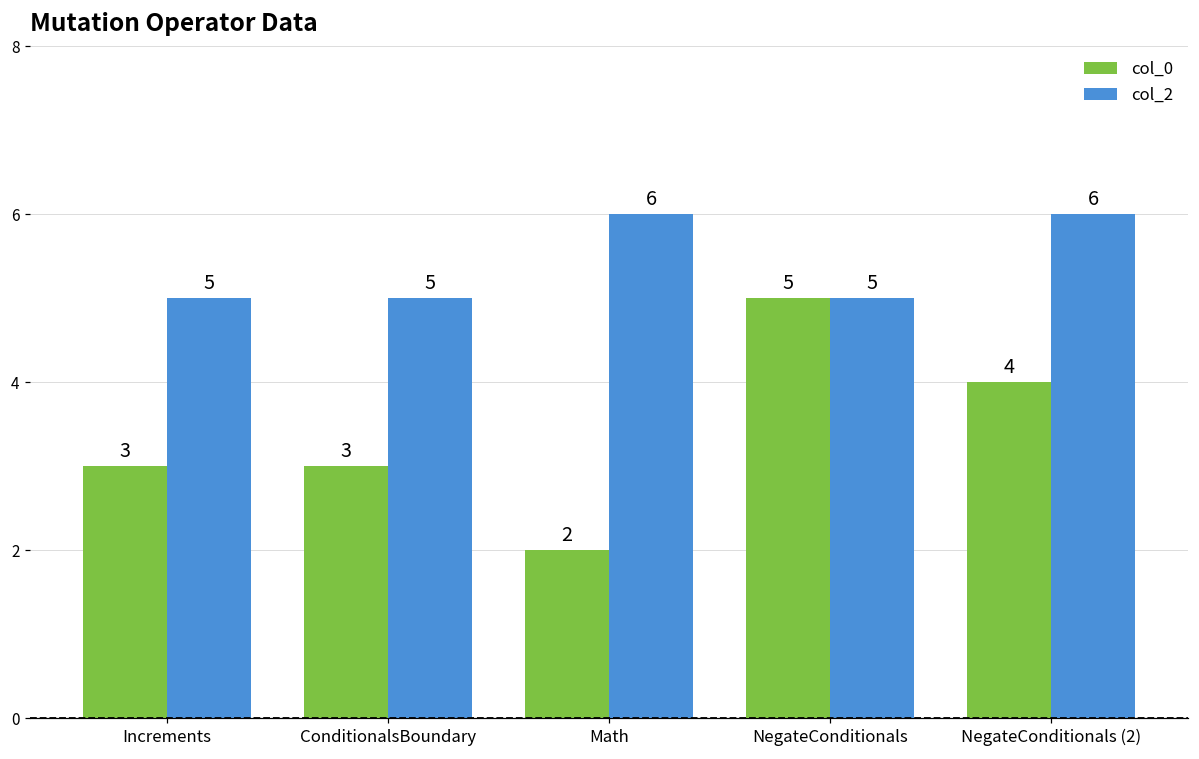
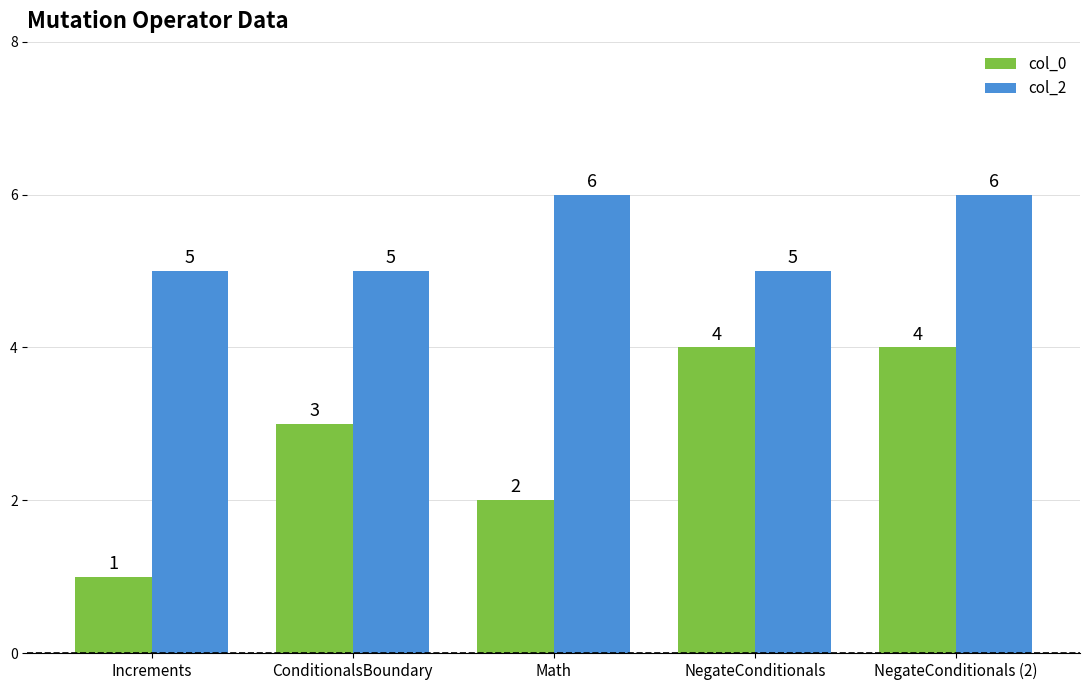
  {
    "col_0": {
-     "Increments": 3,
+     "Increments": 1,
      "ConditionalsBoundary": 3,
      "Math": 2,
-     "NegateConditionals": 5,
+     "NegateConditionals": 4,
      "NegateConditionals (2)": 4
    },
    "col_2": {
      "Increments": 5,
      "ConditionalsBoundary": 5,
      "Math": 6,
      "NegateConditionals": 5,
      "NegateConditionals (2)": 6
    }
  }
